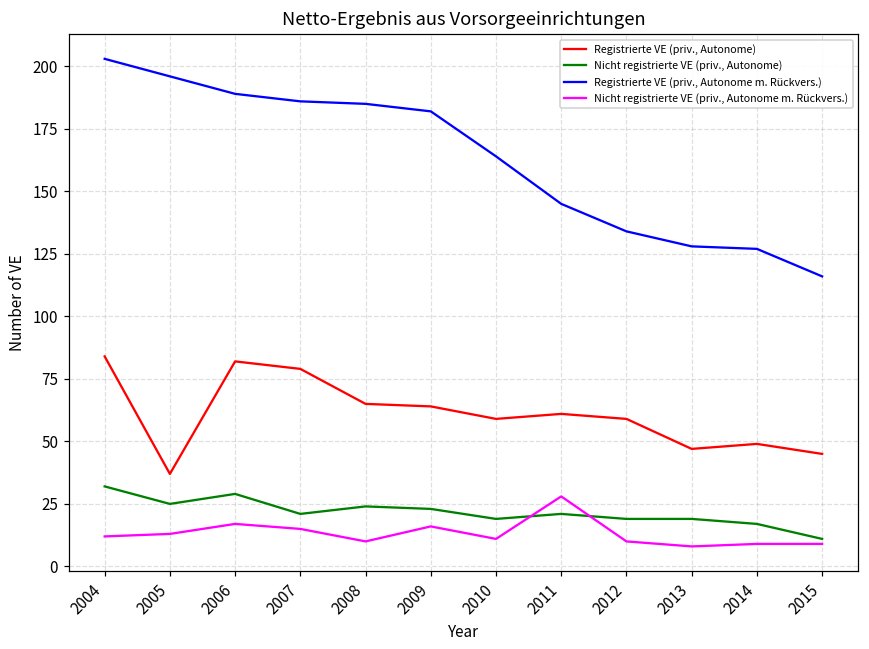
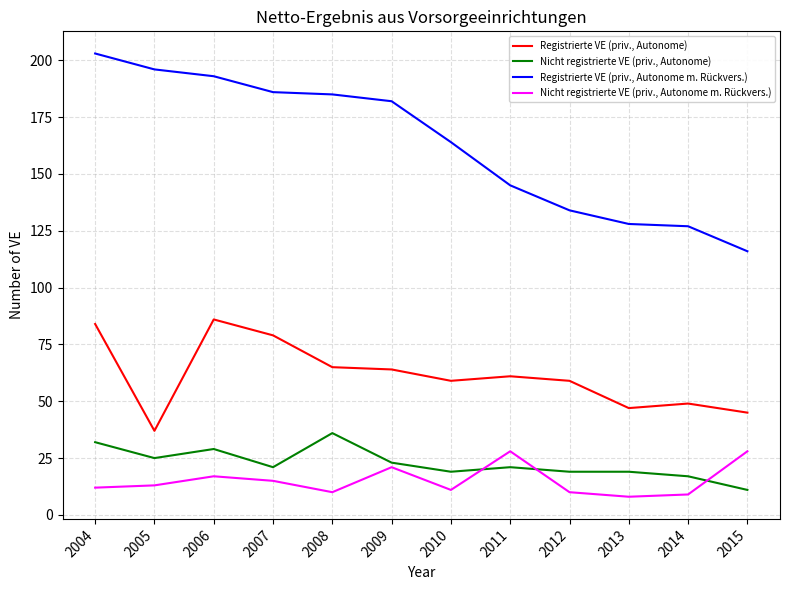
  {
    "Registrierte VE (priv., Autonome)": {
      "2004": 84,
      "2005": 37,
-     "2006": 82,
+     "2006": 86,
      "2007": 79,
      "2008": 65,
      "2009": 64,
      "2010": 59,
      "2011": 61,
      "2012": 59,
      "2013": 47,
      "2014": 49,
      "2015": 45
    },
    "Nicht registrierte VE (priv., Autonome)": {
      "2004": 32,
      "2005": 25,
      "2006": 29,
      "2007": 21,
-     "2008": 24,
+     "2008": 36,
      "2009": 23,
      "2010": 19,
      "2011": 21,
      "2012": 19,
      "2013": 19,
      "2014": 17,
      "2015": 11
    },
    "Registrierte VE (priv., Autonome m. Rückvers.)": {
      "2004": 203,
      "2005": 196,
-     "2006": 189,
+     "2006": 193,
      "2007": 186,
      "2008": 185,
      "2009": 182,
      "2010": 164,
      "2011": 145,
      "2012": 134,
      "2013": 128,
      "2014": 127,
      "2015": 116
    },
    "Nicht registrierte VE (priv., Autonome m. Rückvers.)": {
      "2004": 12,
      "2005": 13,
      "2006": 17,
      "2007": 15,
      "2008": 10,
-     "2009": 16,
+     "2009": 21,
      "2010": 11,
      "2011": 28,
      "2012": 10,
      "2013": 8,
      "2014": 9,
-     "2015": 9
+     "2015": 28
    }
  }
